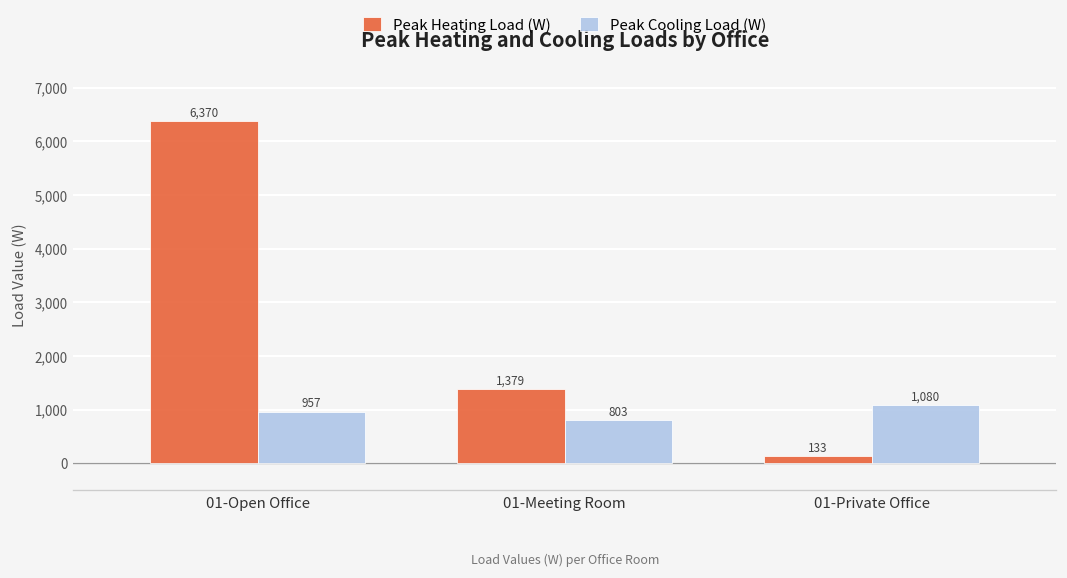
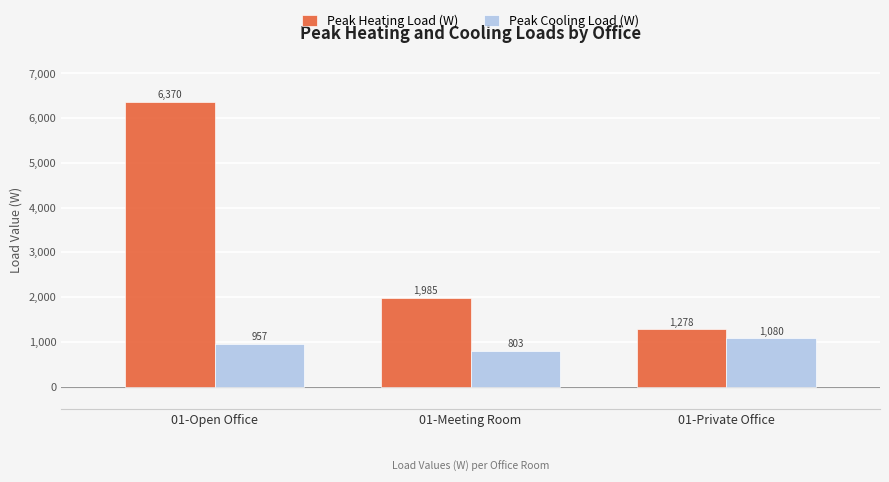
  {
    "Peak Heating Load (W)": {
      "01-Open Office": "6,370",
-     "01-Meeting Room": "1,379",
-     "01-Private Office": "133"
+     "01-Meeting Room": "1,985",
+     "01-Private Office": "1,278"
    },
    "Peak Cooling Load (W)": {
      "01-Open Office": "957",
      "01-Meeting Room": "803",
      "01-Private Office": "1,080"
    }
  }
